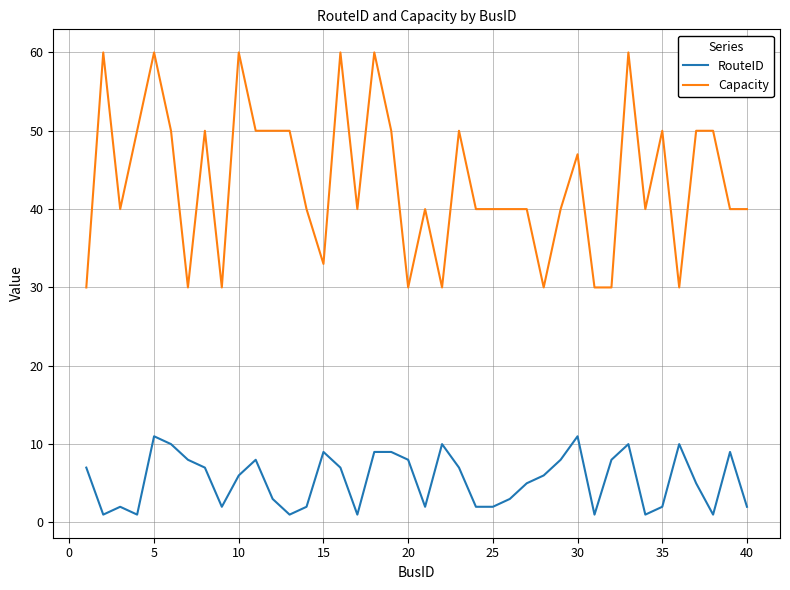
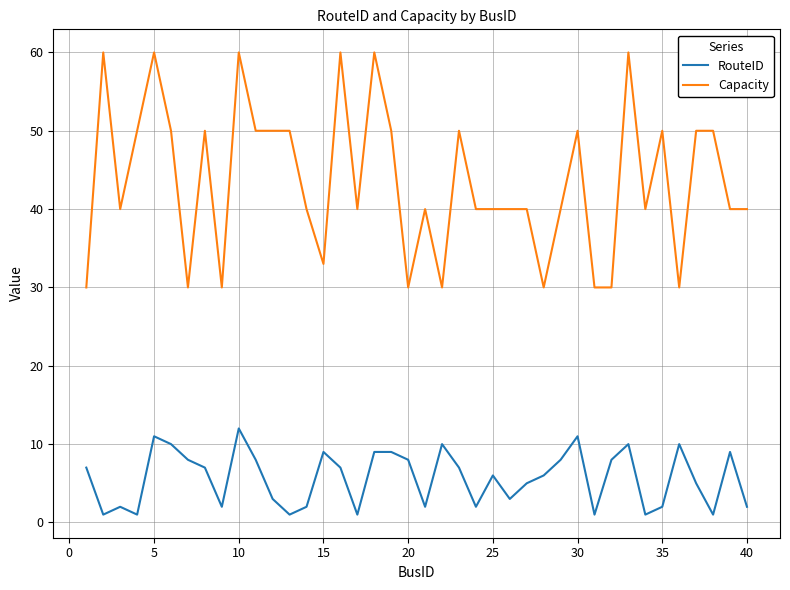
  {
    "RouteID": {
      "5": 11,
-     "10": 6,
+     "10": 12,
      "15": 9,
      "20": 8,
-     "25": 2,
+     "25": 6,
      "30": 11,
      "35": 2,
      "40": 2
    },
    "Capacity": {
      "5": 60,
      "10": 60,
      "15": 33,
      "20": 30,
      "25": 40,
-     "30": 47,
+     "30": 50,
      "35": 50,
      "40": 40
    }
  }
